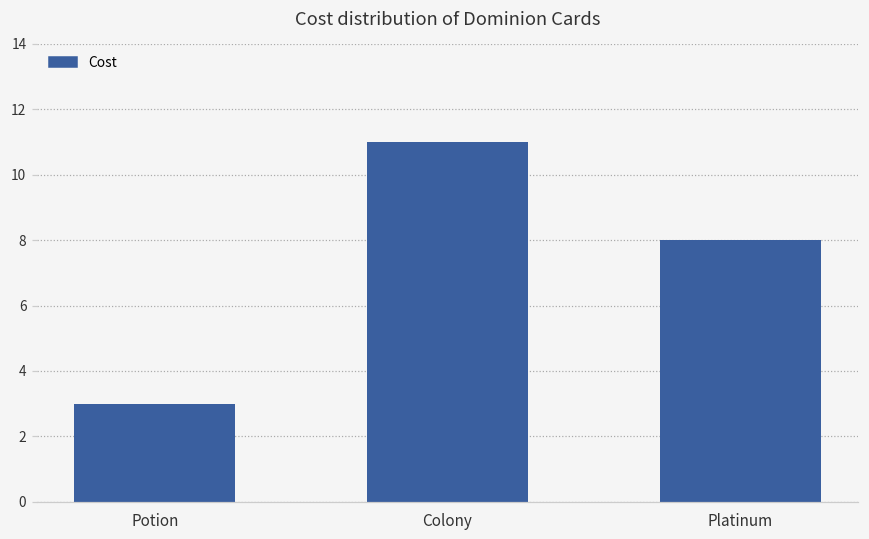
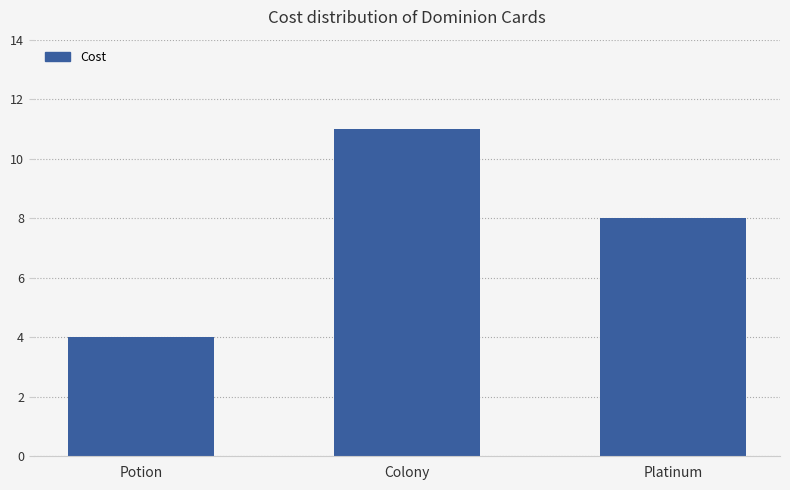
  {
-   "Potion": 3,
+   "Potion": 4,
    "Colony": 11,
    "Platinum": 8
  }
